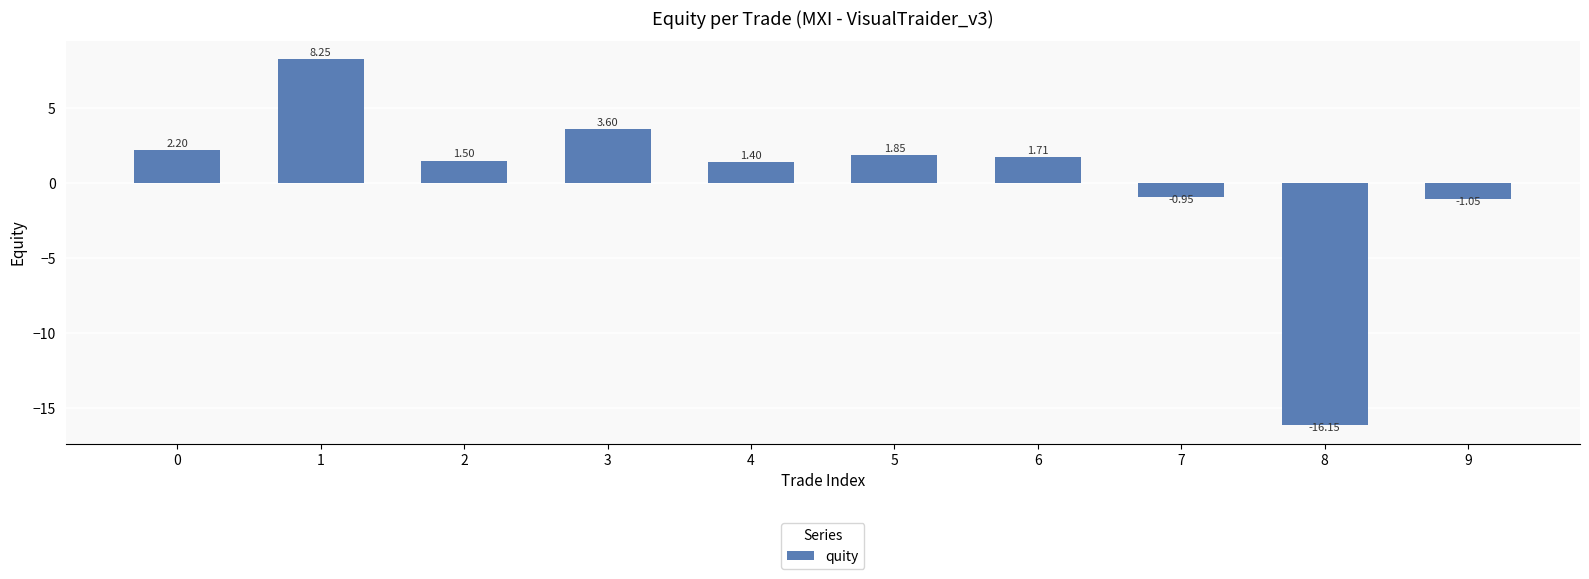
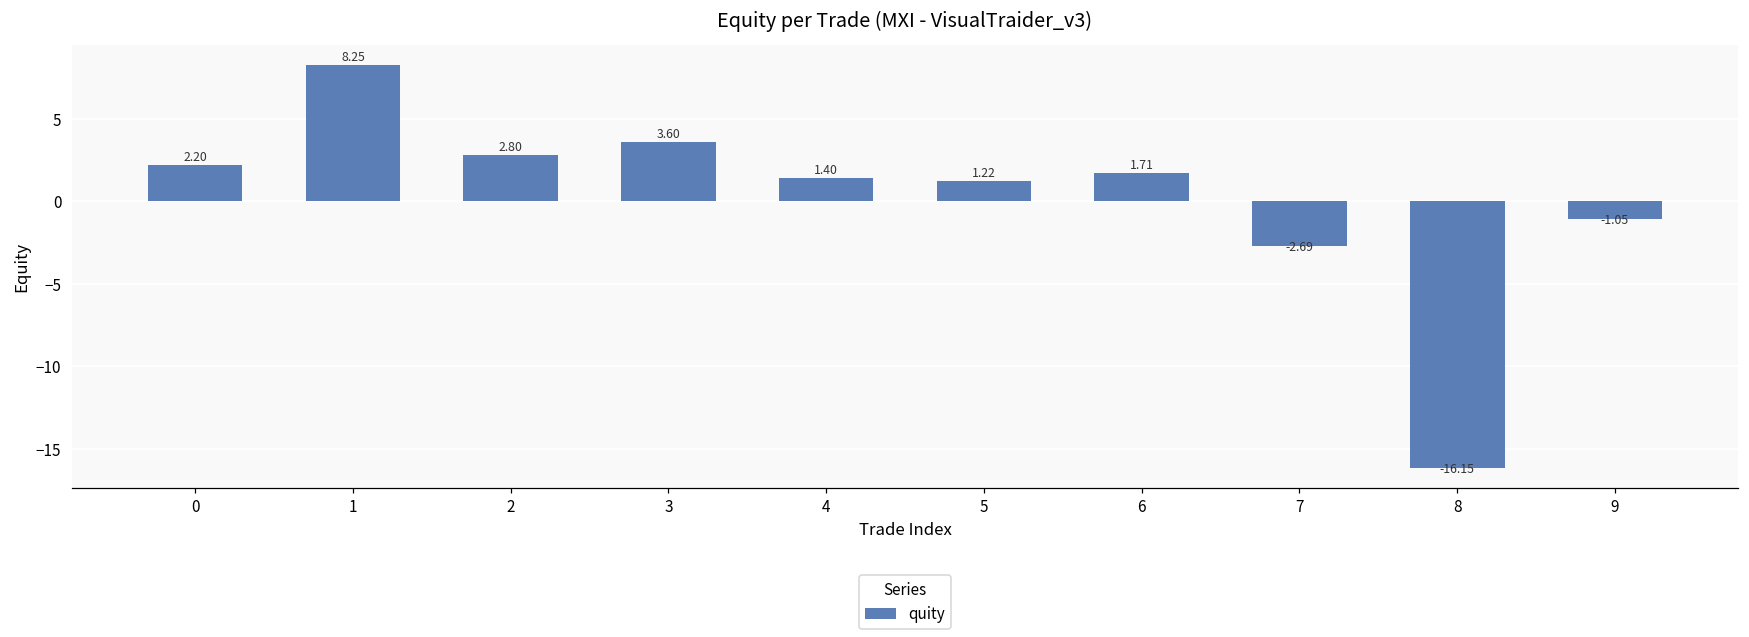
  {
    "0": 2.20,
    "1": 8.25,
-   "2": 1.50,
+   "2": 2.80,
    "3": 3.60,
    "4": 1.40,
-   "5": 1.85,
+   "5": 1.22,
    "6": 1.71,
-   "7": -0.95,
+   "7": -2.69,
    "8": -16.15,
    "9": -1.05
  }
